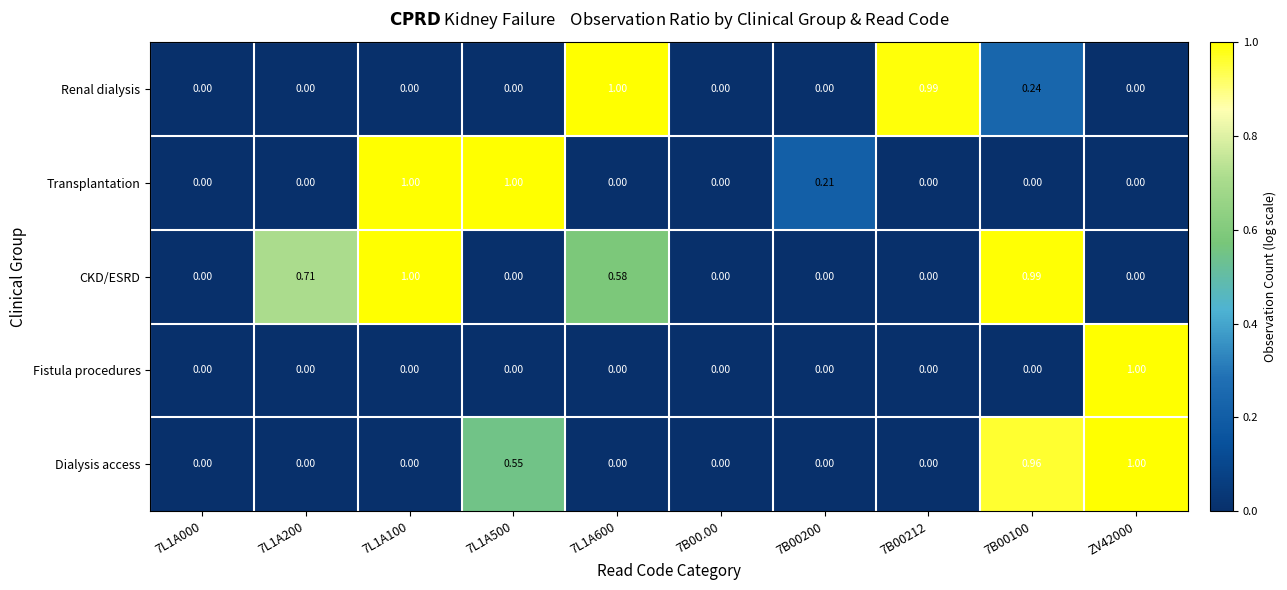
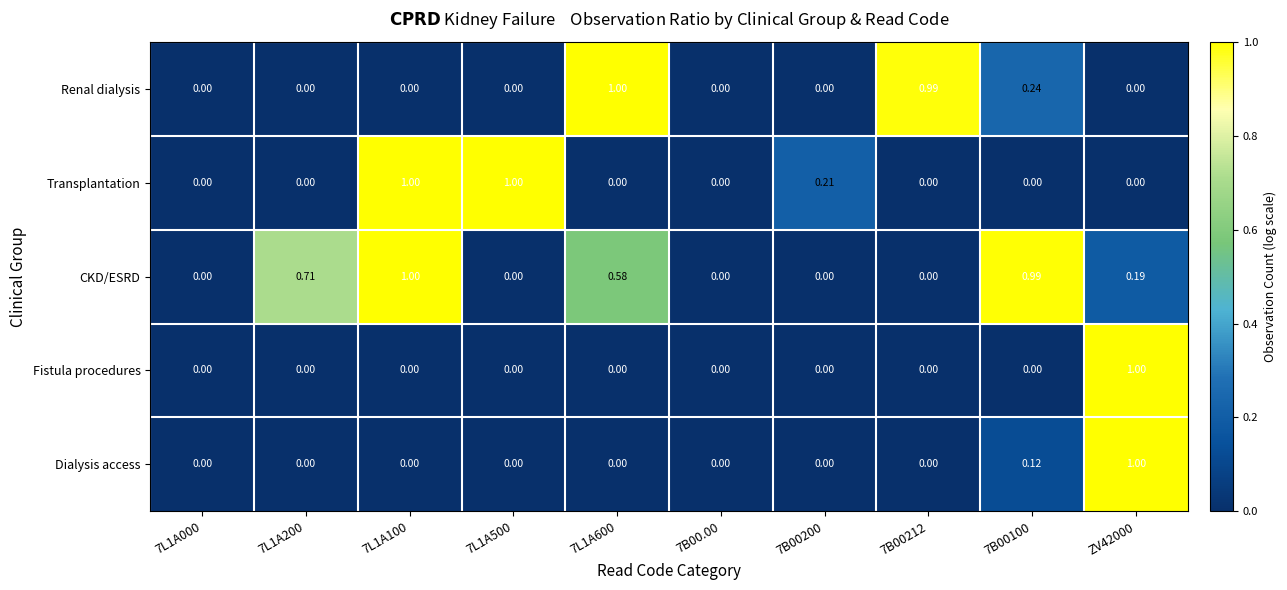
  {
    "Renal dialysis": {
      "7L1A000": 0.00,
      "7L1A200": 0.00,
      "7L1A100": 0.00,
      "7L1A500": 0.00,
      "7L1A600": 1.00,
      "7B00.00": 0.00,
      "7B00200": 0.00,
      "7B00212": 0.99,
      "7B00100": 0.24,
      "ZV42000": 0.00
    },
    "Transplantation": {
      "7L1A000": 0.00,
      "7L1A200": 0.00,
      "7L1A100": 1.00,
      "7L1A500": 1.00,
      "7L1A600": 0.00,
      "7B00.00": 0.00,
      "7B00200": 0.21,
      "7B00212": 0.00,
      "7B00100": 0.00,
      "ZV42000": 0.00
    },
    "CKD/ESRD": {
      "7L1A000": 0.00,
      "7L1A200": 0.71,
      "7L1A100": 1.00,
      "7L1A500": 0.00,
      "7L1A600": 0.58,
      "7B00.00": 0.00,
      "7B00200": 0.00,
      "7B00212": 0.00,
      "7B00100": 0.99,
-     "ZV42000": 0.00
+     "ZV42000": 0.19
    },
    "Fistula procedures": {
      "7L1A000": 0.00,
      "7L1A200": 0.00,
      "7L1A100": 0.00,
      "7L1A500": 0.00,
      "7L1A600": 0.00,
      "7B00.00": 0.00,
      "7B00200": 0.00,
      "7B00212": 0.00,
      "7B00100": 0.00,
      "ZV42000": 1.00
    },
    "Dialysis access": {
      "7L1A000": 0.00,
      "7L1A200": 0.00,
      "7L1A100": 0.00,
-     "7L1A500": 0.55,
+     "7L1A500": 0.00,
      "7L1A600": 0.00,
      "7B00.00": 0.00,
      "7B00200": 0.00,
      "7B00212": 0.00,
-     "7B00100": 0.96,
+     "7B00100": 0.12,
      "ZV42000": 1.00
    }
  }
